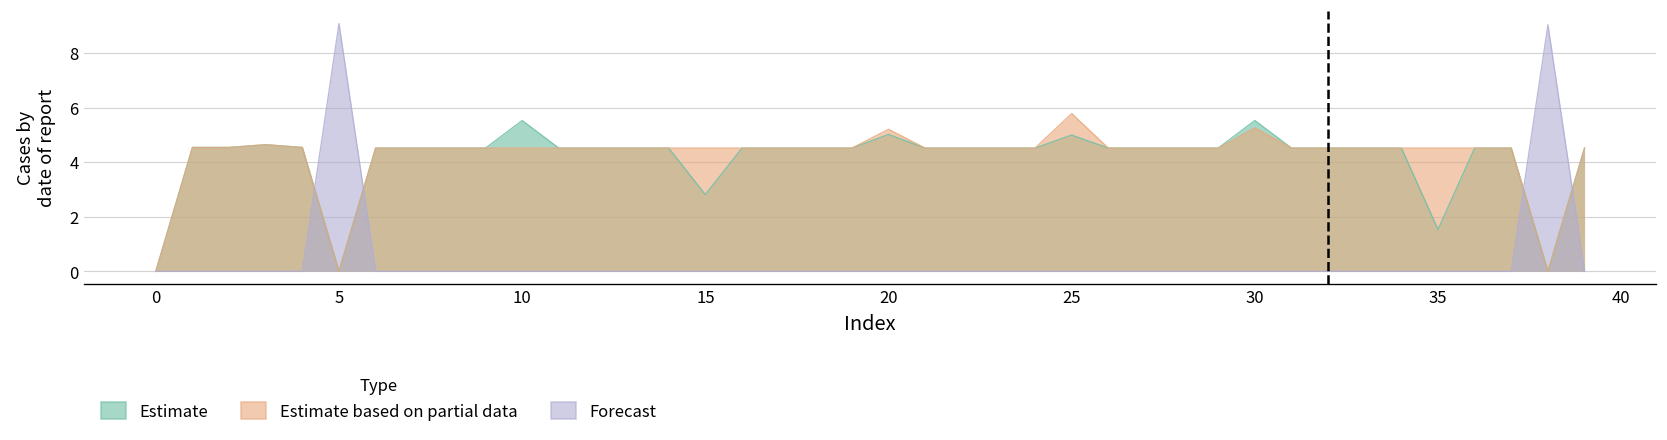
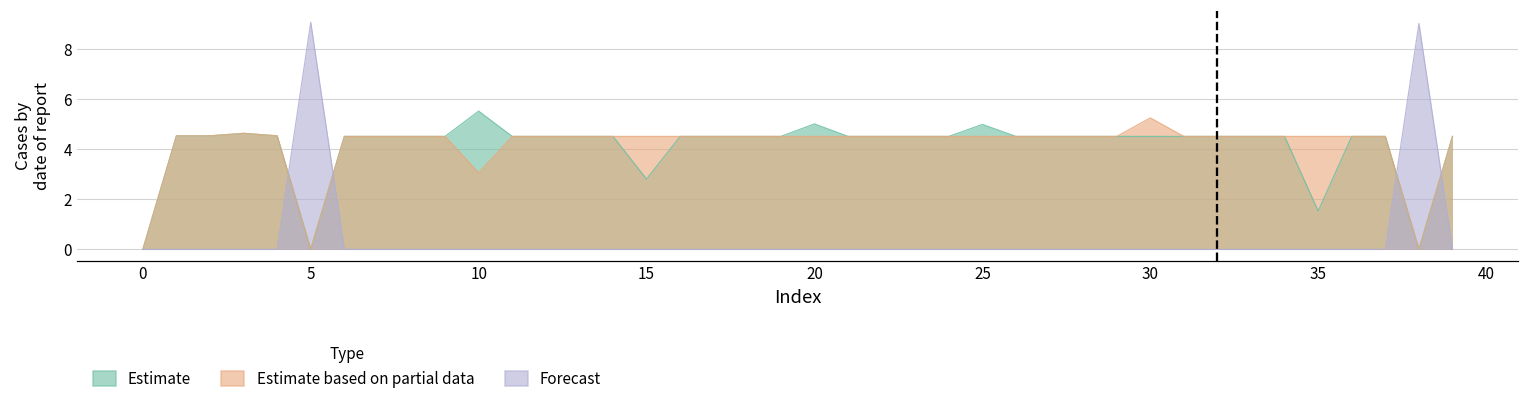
  {
    "Estimate": {
      "10": 5.5,
      "15": 2.8,
      "20": 5.0,
      "25": 5.0,
-     "30": 5.5,
+     "30": 4.5,
      "35": 1.5
    },
    "Estimate based on partial data": {
-     "10": 4.5,
+     "10": 3.1,
      "15": 4.5,
-     "20": 5.2,
-     "25": 5.8,
+     "20": 4.5,
+     "25": 4.5,
      "30": 5.3,
      "35": 4.5
    },
    "Forecast": {
      "5": 9.1,
      "10": 0.0,
      "15": 0.0,
      "20": 0.0,
      "25": 0.0,
      "30": 0.0,
      "35": 0.0
    }
  }
